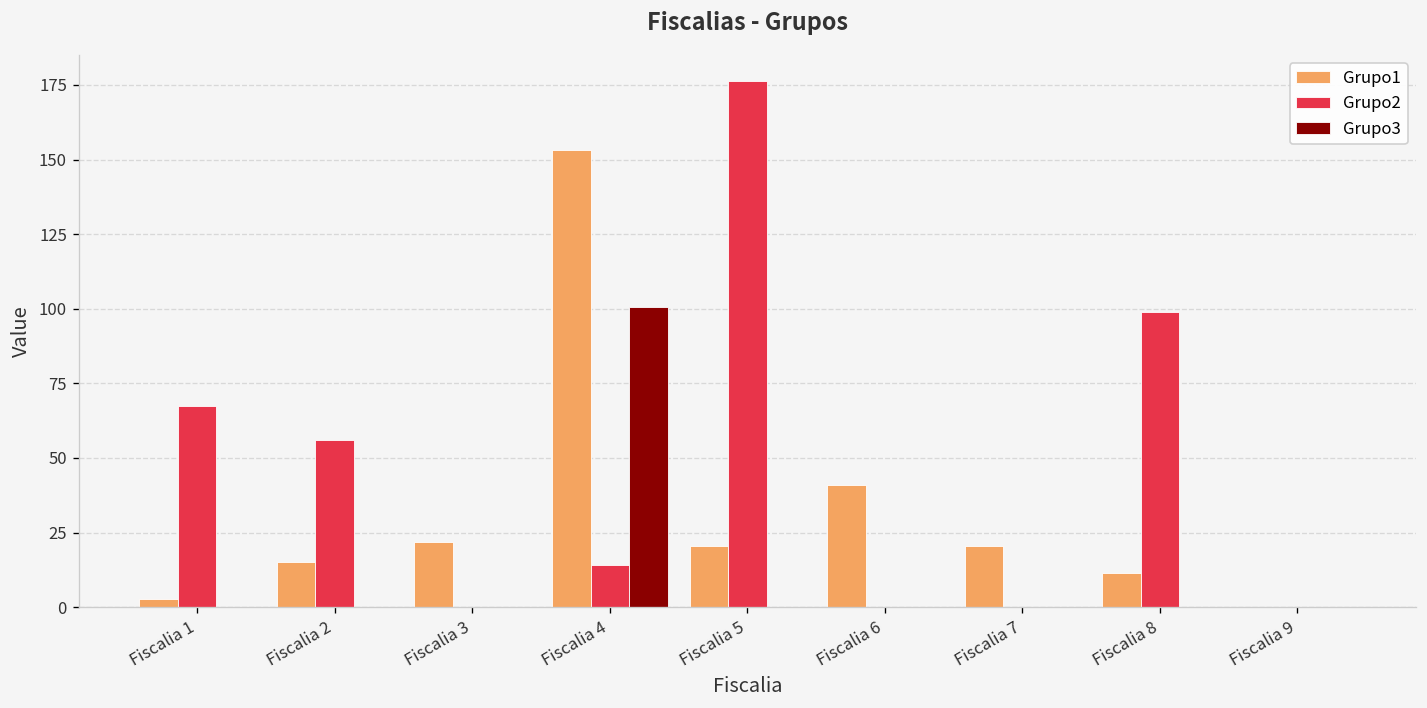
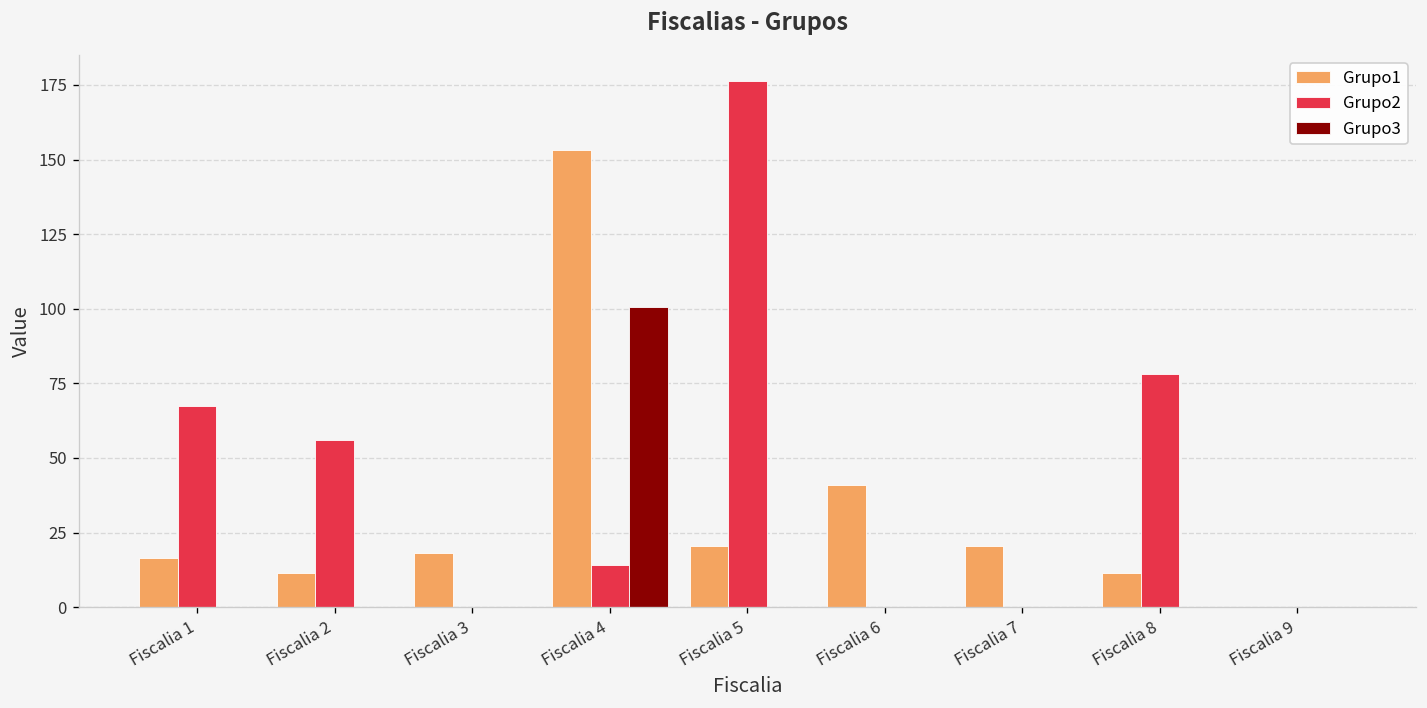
  {
    "Grupo1": {
-     "Fiscalia 1": 3,
-     "Fiscalia 2": 15,
-     "Fiscalia 3": 22,
+     "Fiscalia 1": 17,
+     "Fiscalia 2": 11,
+     "Fiscalia 3": 18,
      "Fiscalia 4": 153,
      "Fiscalia 5": 20,
      "Fiscalia 6": 41,
      "Fiscalia 7": 20,
      "Fiscalia 8": 11,
      "Fiscalia 9": 0
    },
    "Grupo2": {
      "Fiscalia 1": 68,
      "Fiscalia 2": 56,
      "Fiscalia 3": 0,
      "Fiscalia 4": 14,
      "Fiscalia 5": 176,
      "Fiscalia 6": 0,
      "Fiscalia 7": 0,
-     "Fiscalia 8": 99,
+     "Fiscalia 8": 78,
      "Fiscalia 9": 0
    },
    "Grupo3": {
      "Fiscalia 1": 0,
      "Fiscalia 2": 0,
      "Fiscalia 3": 0,
      "Fiscalia 4": 101,
      "Fiscalia 5": 0,
      "Fiscalia 6": 0,
      "Fiscalia 7": 0,
      "Fiscalia 8": 0,
      "Fiscalia 9": 0
    }
  }
